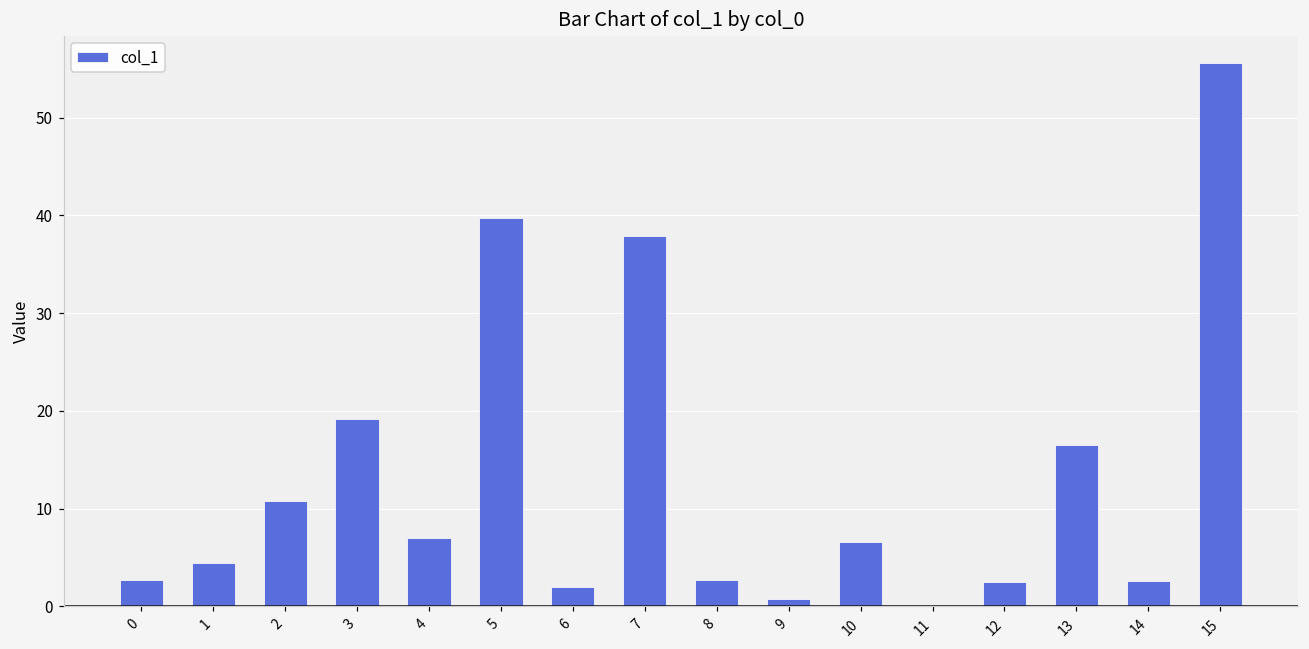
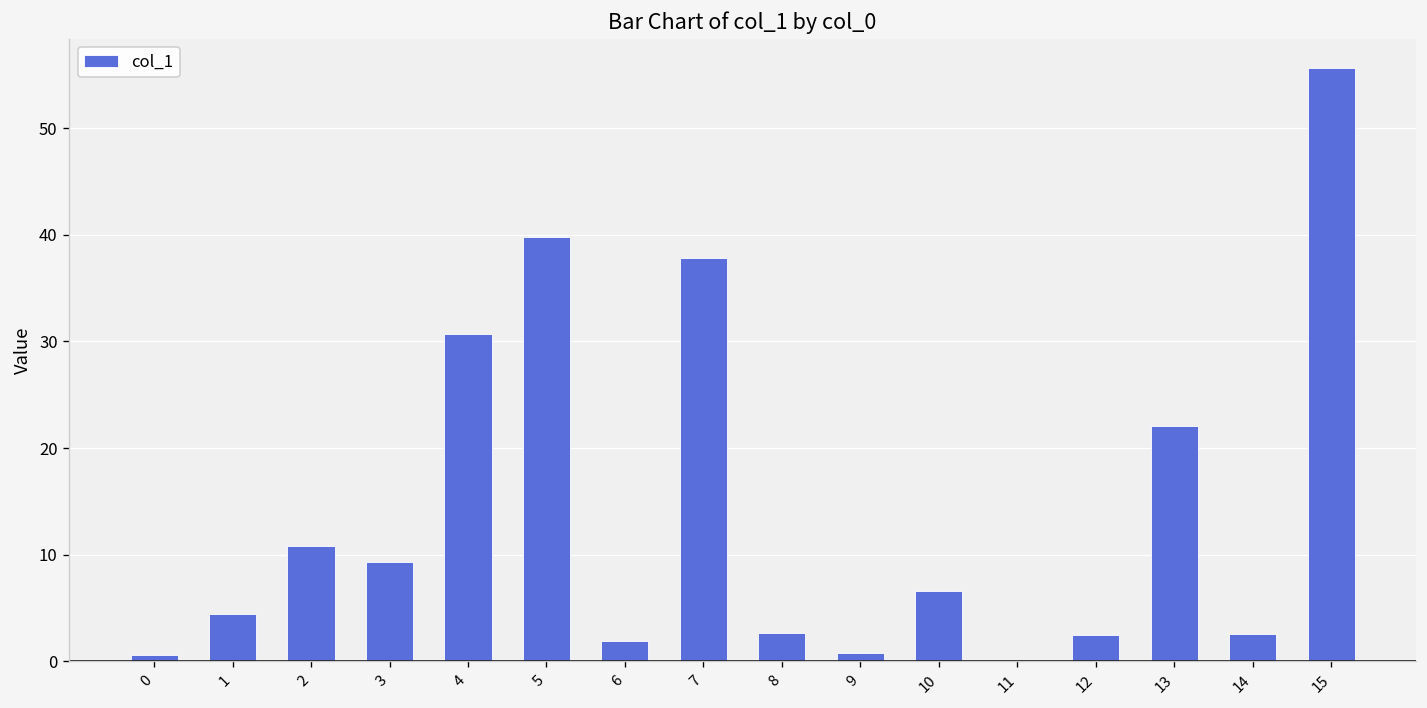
  {
-   "0": 3,
+   "0": 1,
    "1": 4,
    "2": 11,
-   "3": 19,
-   "4": 7,
+   "3": 9,
+   "4": 31,
    "5": 40,
    "6": 2,
    "7": 38,
    "8": 3,
    "9": 1,
    "10": 7,
    "12": 2,
-   "13": 17,
+   "13": 22,
    "14": 3,
    "15": 56
  }
